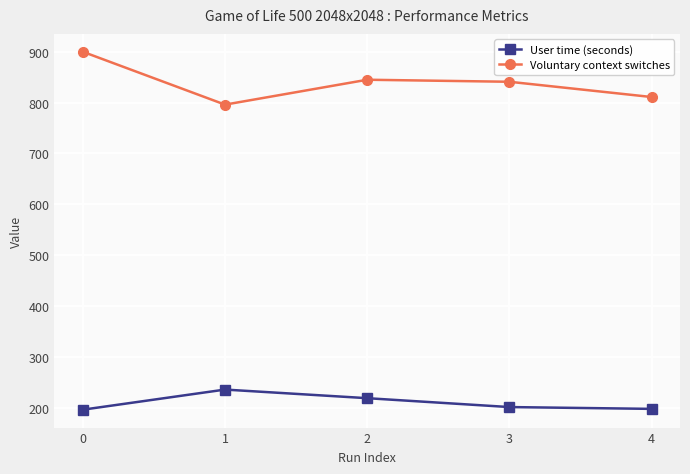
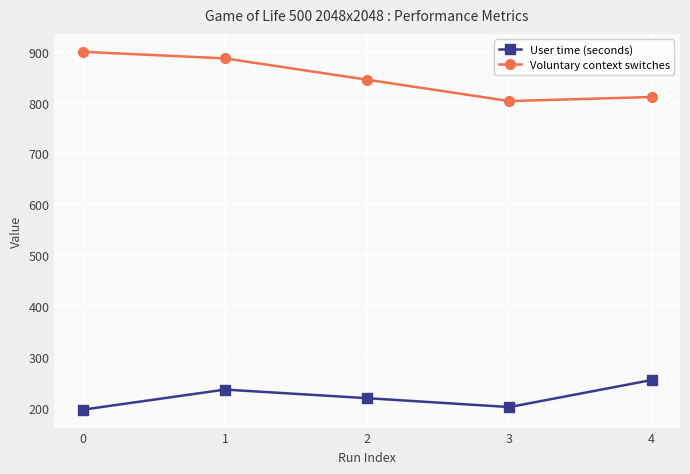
  {
    "User time (seconds)": {
      "0": 200,
      "1": 240,
      "2": 220,
      "3": 200,
-     "4": 200
+     "4": 250
    },
    "Voluntary context switches": {
      "0": 900,
-     "1": 800,
+     "1": 890,
      "2": 850,
-     "3": 840,
+     "3": 800,
      "4": 810
    }
  }
